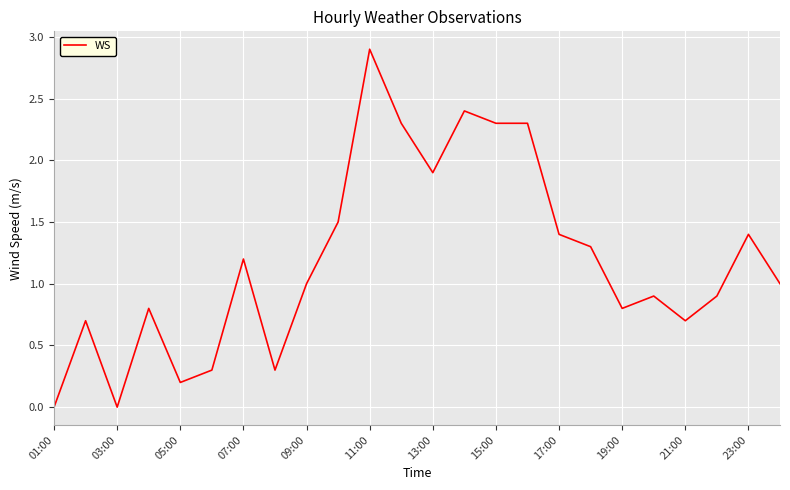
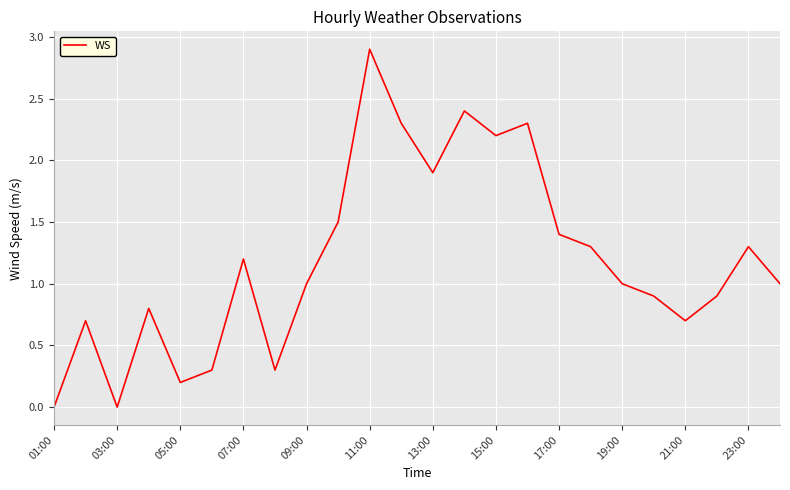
  {
    "01:00": 0.0,
    "03:00": 0.0,
    "05:00": 0.2,
    "07:00": 1.2,
    "09:00": 1.0,
    "11:00": 2.9,
    "13:00": 1.9,
-   "15:00": 2.3,
+   "15:00": 2.2,
    "17:00": 1.4,
-   "19:00": 0.8,
+   "19:00": 1.0,
    "21:00": 0.7,
-   "23:00": 1.4
+   "23:00": 1.3
  }
